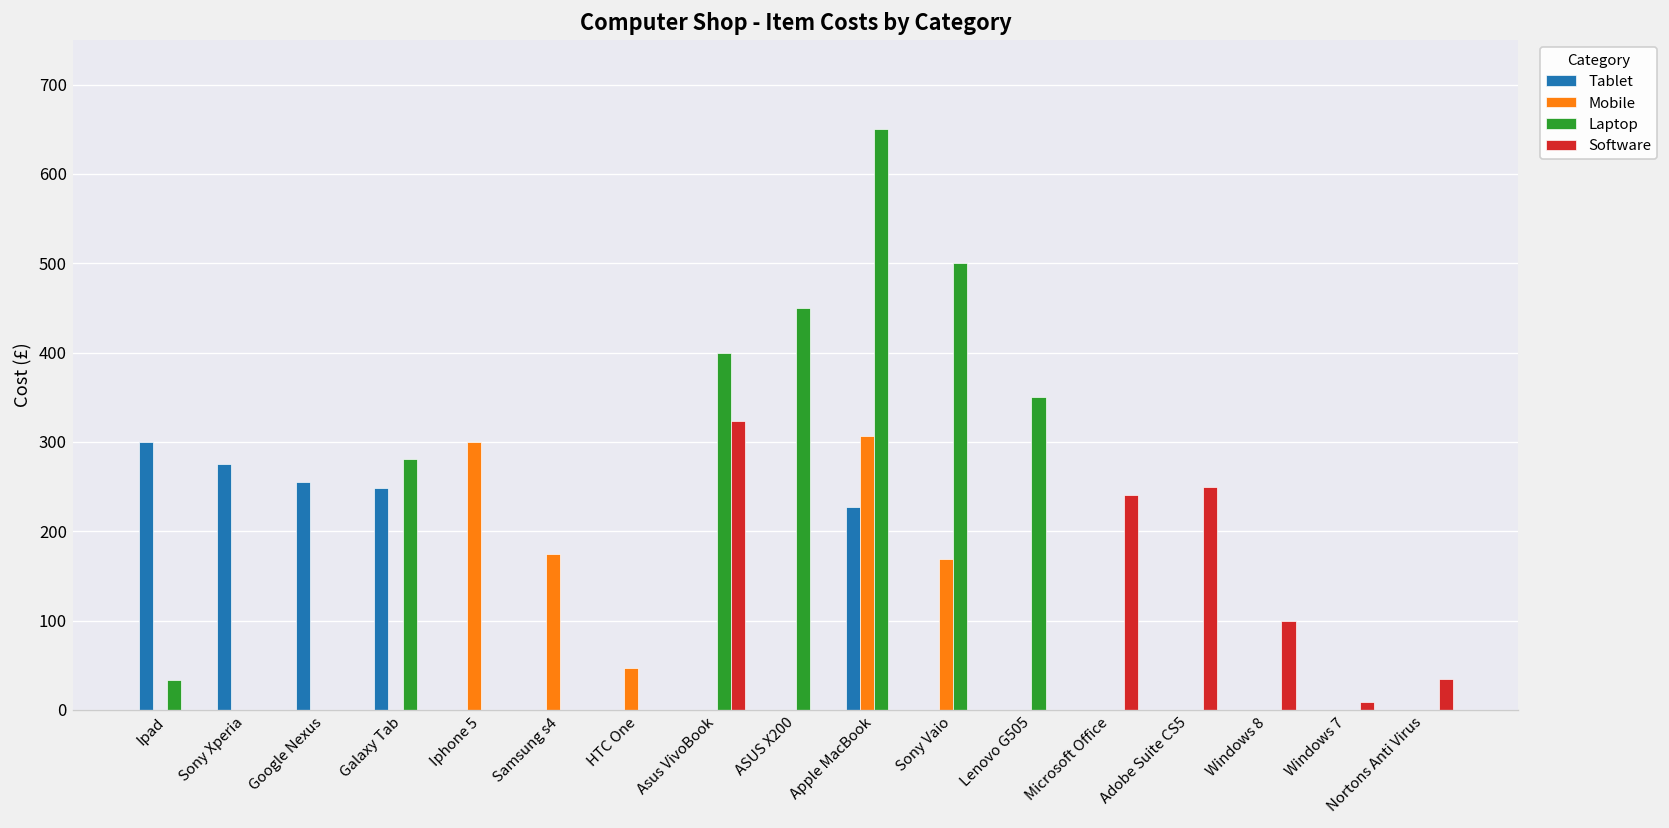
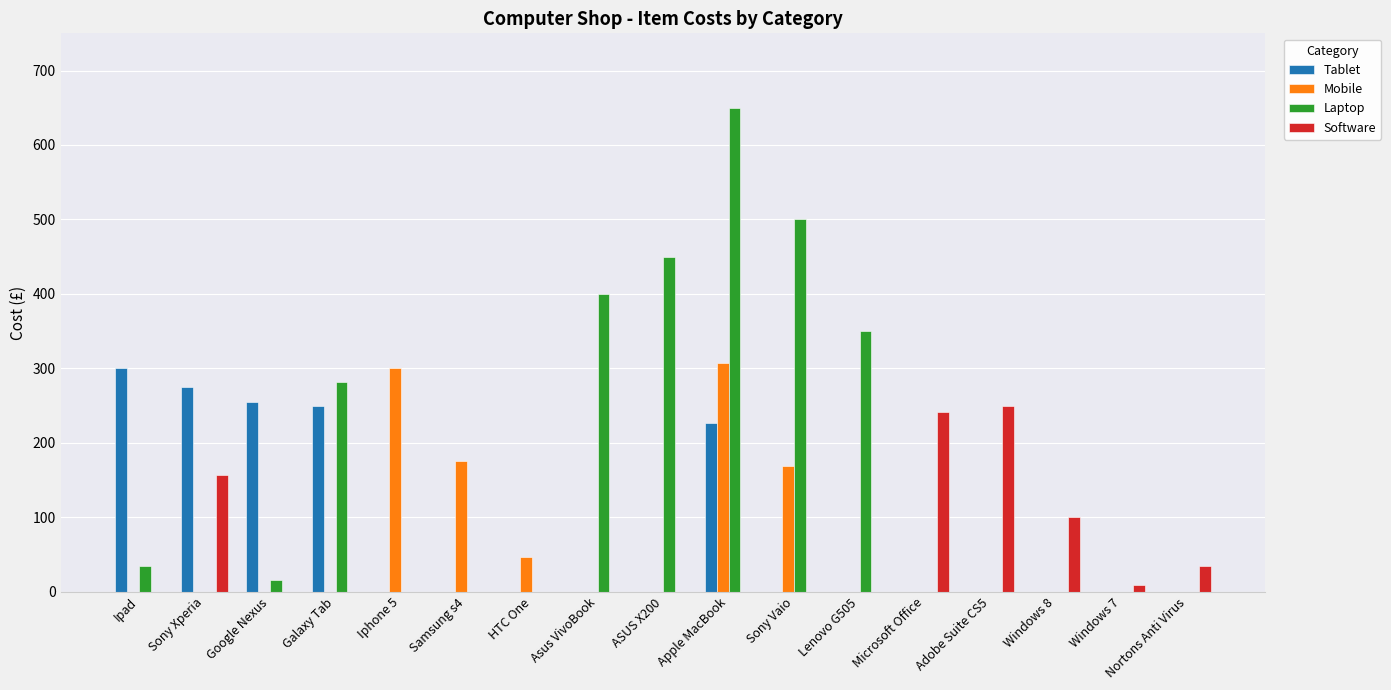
  {
    "Tablet": {
      "Ipad": 300,
      "Sony Xperia": 280,
      "Google Nexus": 260,
      "Galaxy Tab": 250,
      "Iphone 5": 0,
      "Samsung s4": 0,
      "HTC One": 0,
      "Asus VivoBook": 0,
      "ASUS X200": 0,
      "Apple MacBook": 230,
      "Sony Vaio": 0,
      "Lenovo G505": 0,
      "Microsoft Office": 0,
      "Adobe Suite CS5": 0,
      "Windows 8": 0,
      "Windows 7": 0,
      "Nortons Anti Virus": 0
    },
    "Mobile": {
      "Ipad": 0,
      "Sony Xperia": 0,
      "Google Nexus": 0,
      "Galaxy Tab": 0,
      "Iphone 5": 300,
      "Samsung s4": 180,
      "HTC One": 50,
      "Asus VivoBook": 0,
      "ASUS X200": 0,
      "Apple MacBook": 310,
      "Sony Vaio": 170,
      "Lenovo G505": 0,
      "Microsoft Office": 0,
      "Adobe Suite CS5": 0,
      "Windows 8": 0,
      "Windows 7": 0,
      "Nortons Anti Virus": 0
    },
    "Laptop": {
      "Ipad": 30,
      "Sony Xperia": 0,
-     "Google Nexus": 0,
+     "Google Nexus": 20,
      "Galaxy Tab": 280,
      "Iphone 5": 0,
      "Samsung s4": 0,
      "HTC One": 0,
      "Asus VivoBook": 400,
      "ASUS X200": 450,
      "Apple MacBook": 650,
      "Sony Vaio": 500,
      "Lenovo G505": 350,
      "Microsoft Office": 0,
      "Adobe Suite CS5": 0,
      "Windows 8": 0,
      "Windows 7": 0,
      "Nortons Anti Virus": 0
    },
    "Software": {
      "Ipad": 0,
-     "Sony Xperia": 0,
+     "Sony Xperia": 160,
      "Google Nexus": 0,
      "Galaxy Tab": 0,
      "Iphone 5": 0,
      "Samsung s4": 0,
      "HTC One": 0,
-     "Asus VivoBook": 320,
+     "Asus VivoBook": 0,
      "ASUS X200": 0,
      "Apple MacBook": 0,
      "Sony Vaio": 0,
      "Lenovo G505": 0,
      "Microsoft Office": 240,
      "Adobe Suite CS5": 250,
      "Windows 8": 100,
      "Windows 7": 10,
      "Nortons Anti Virus": 40
    }
  }
